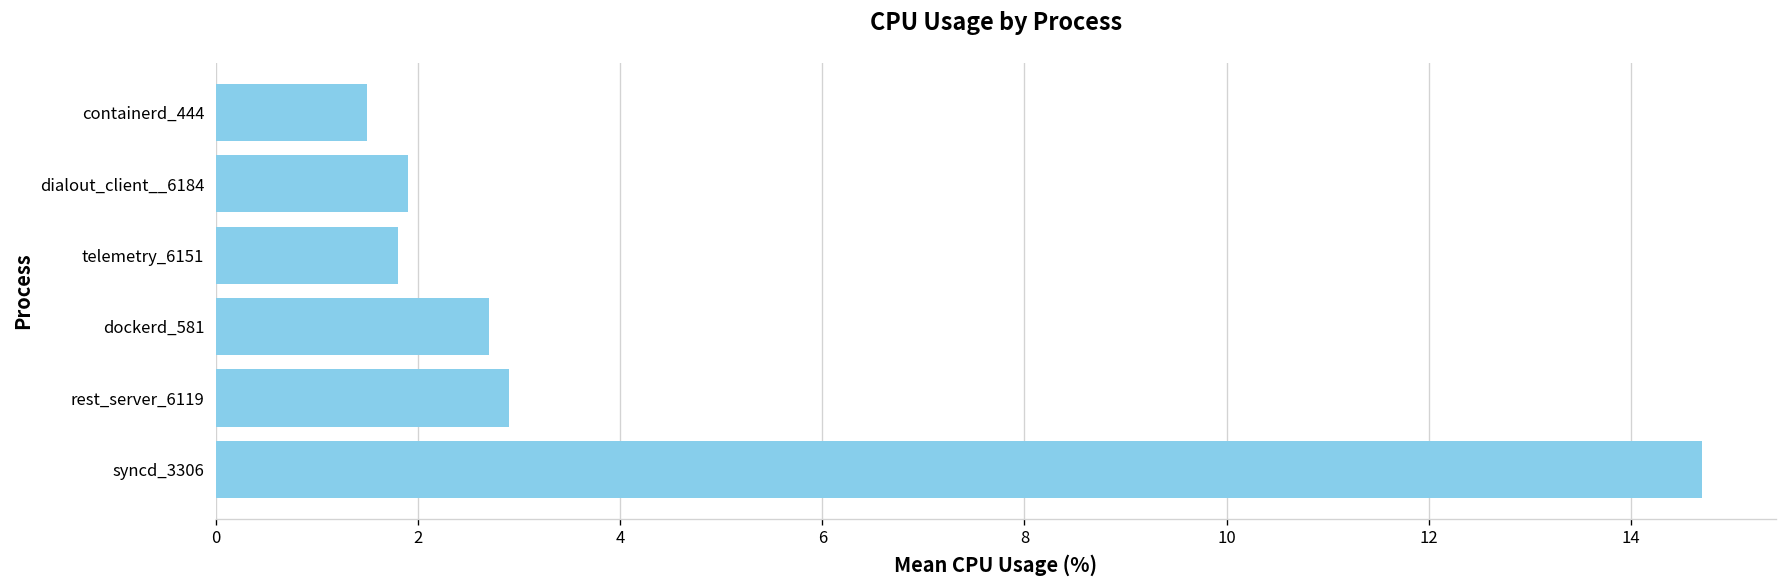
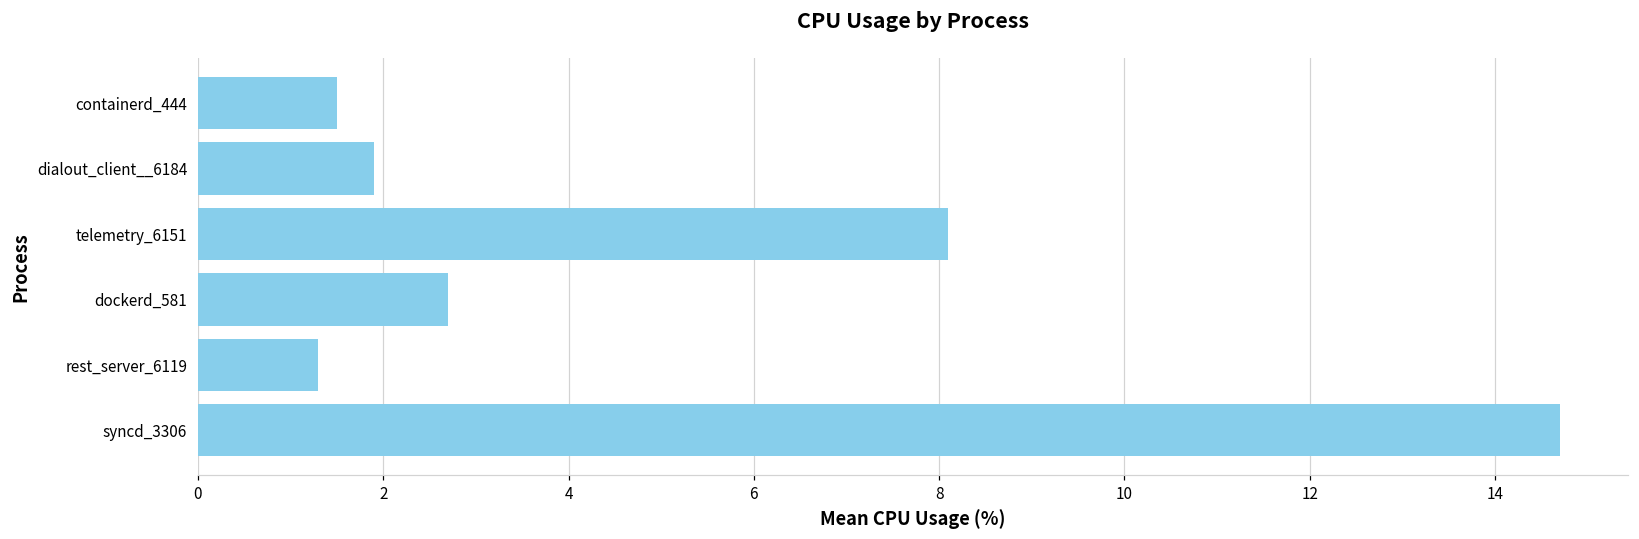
  {
    "containerd_444": 1.5,
    "dialout_client__6184": 1.9,
-   "telemetry_6151": 1.8,
+   "telemetry_6151": 8.1,
    "dockerd_581": 2.7,
-   "rest_server_6119": 2.9,
+   "rest_server_6119": 1.3,
    "syncd_3306": 14.7
  }
